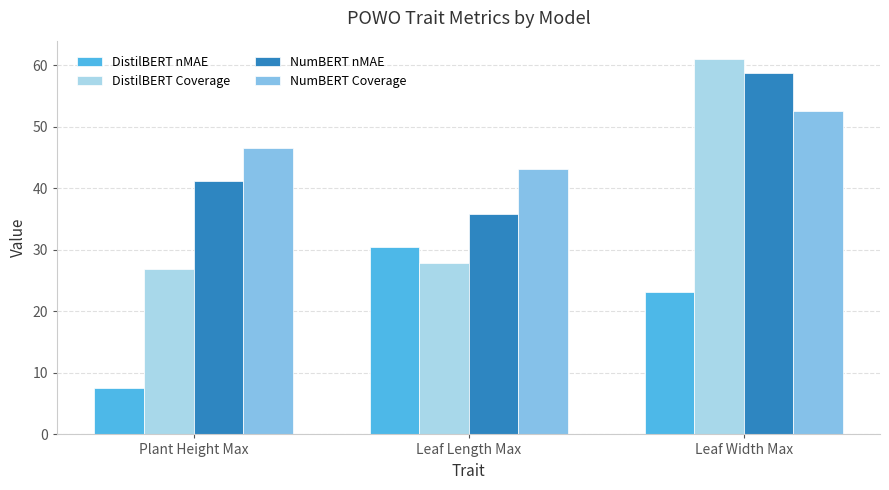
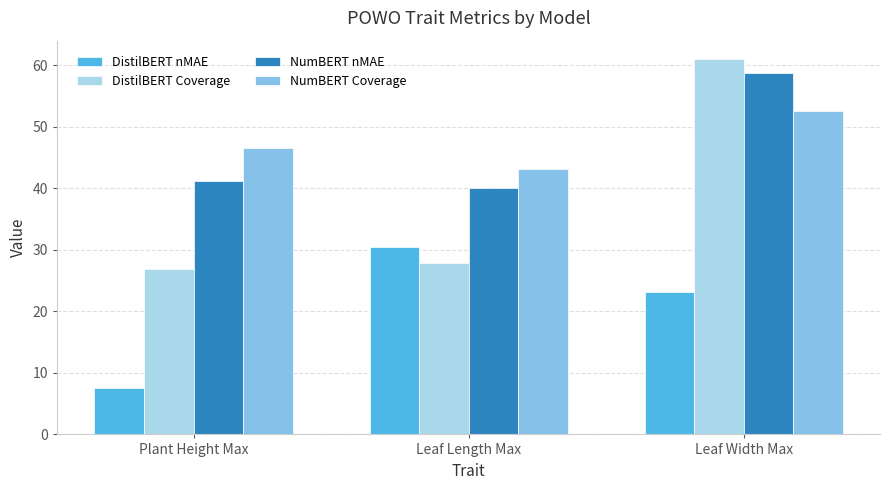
  {
    "NumBERT nMAE": {
      "Plant Height Max": 41,
-     "Leaf Length Max": 36,
+     "Leaf Length Max": 40,
      "Leaf Width Max": 59
    }
  }
